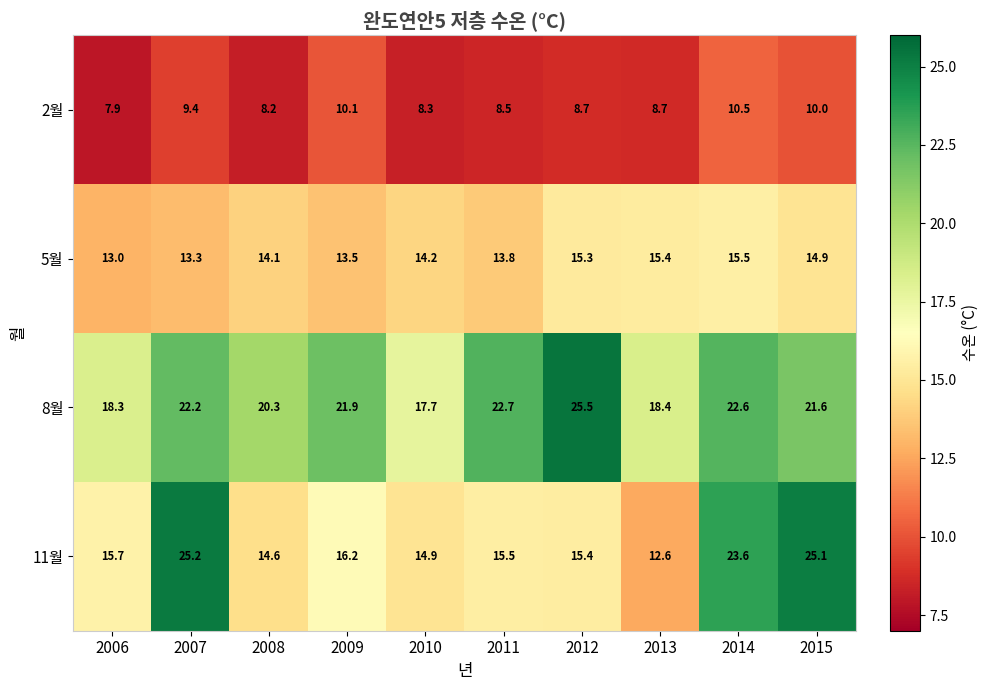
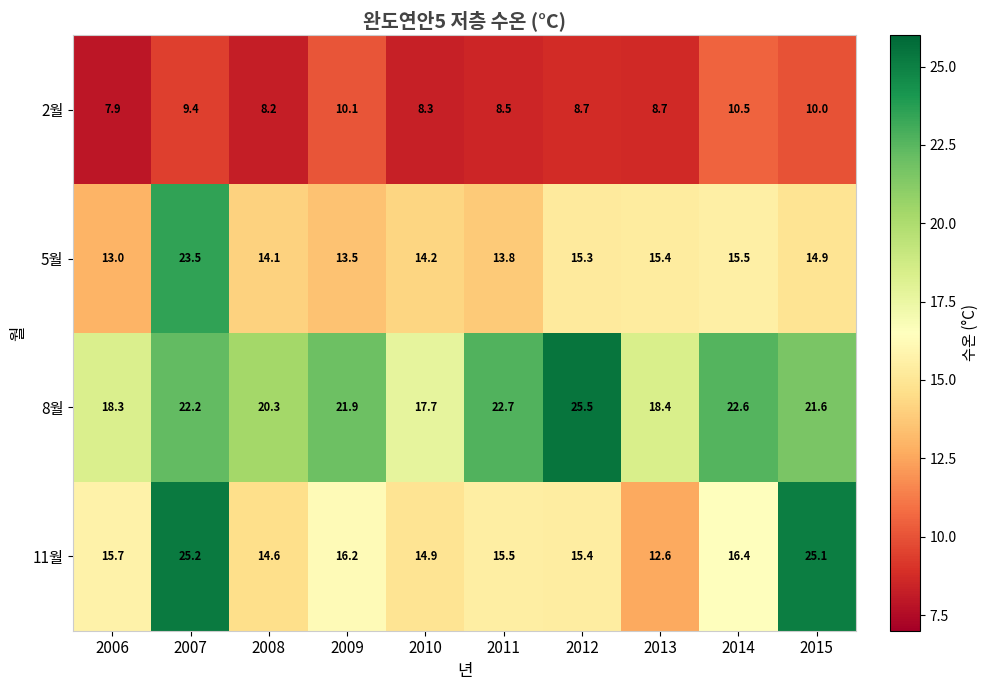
  {
    "2월": {
      "2006": 7.9,
      "2007": 9.4,
      "2008": 8.2,
      "2009": 10.1,
      "2010": 8.3,
      "2011": 8.5,
      "2012": 8.7,
      "2013": 8.7,
      "2014": 10.5,
      "2015": 10.0
    },
    "5월": {
      "2006": 13.0,
-     "2007": 13.3,
+     "2007": 23.5,
      "2008": 14.1,
      "2009": 13.5,
      "2010": 14.2,
      "2011": 13.8,
      "2012": 15.3,
      "2013": 15.4,
      "2014": 15.5,
      "2015": 14.9
    },
    "8월": {
      "2006": 18.3,
      "2007": 22.2,
      "2008": 20.3,
      "2009": 21.9,
      "2010": 17.7,
      "2011": 22.7,
      "2012": 25.5,
      "2013": 18.4,
      "2014": 22.6,
      "2015": 21.6
    },
    "11월": {
      "2006": 15.7,
      "2007": 25.2,
      "2008": 14.6,
      "2009": 16.2,
      "2010": 14.9,
      "2011": 15.5,
      "2012": 15.4,
      "2013": 12.6,
-     "2014": 23.6,
+     "2014": 16.4,
      "2015": 25.1
    }
  }
